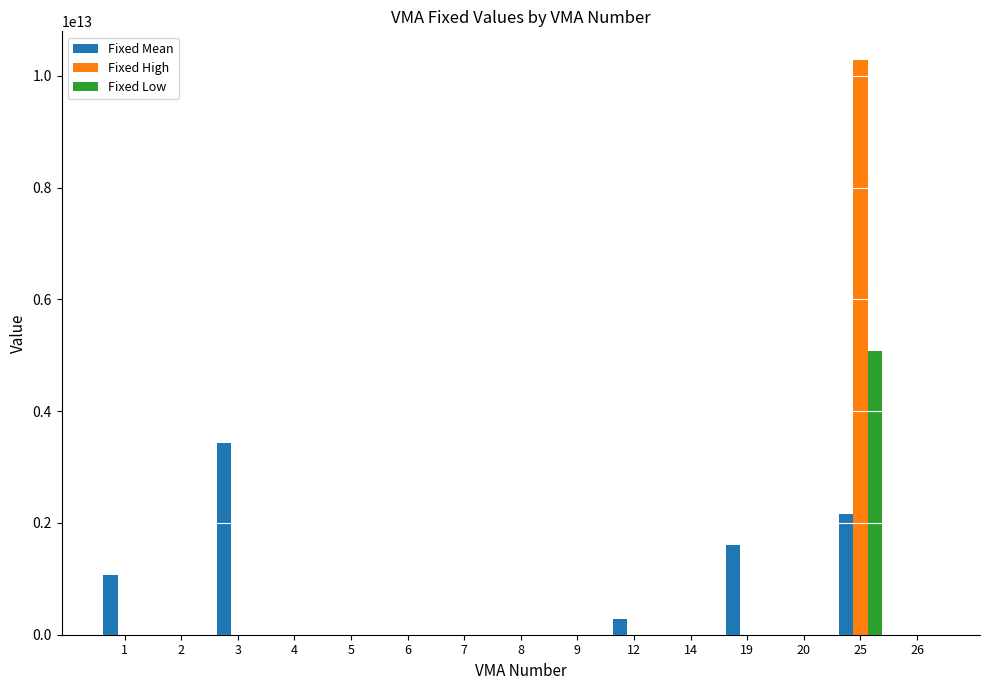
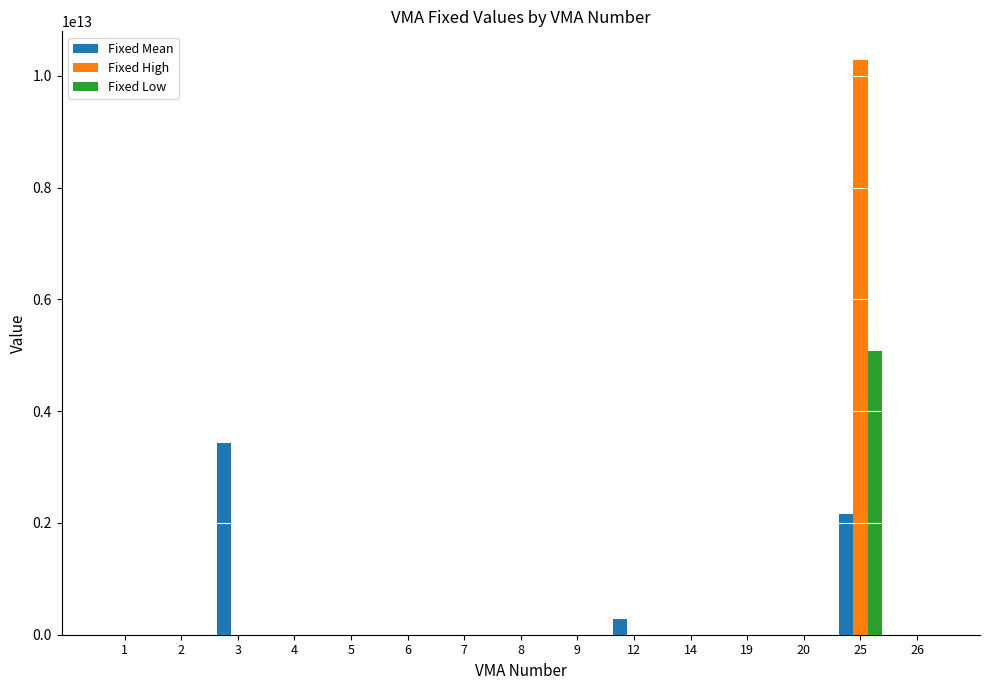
  {
    "Fixed Mean": {
-     "1": 1100000000000,
+     "1": 0,
      "3": 3400000000000,
      "12": 300000000000,
-     "19": 1600000000000,
+     "19": 0,
      "25": 2200000000000
    },
    "Fixed High": {
      "25": 10300000000000
    },
    "Fixed Low": {
      "25": 5100000000000
    }
  }
